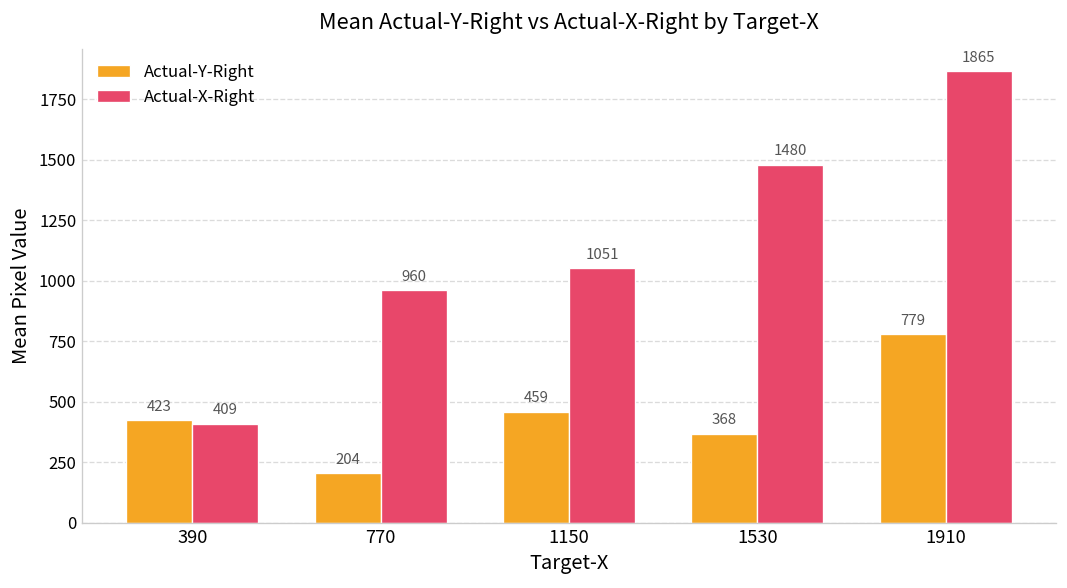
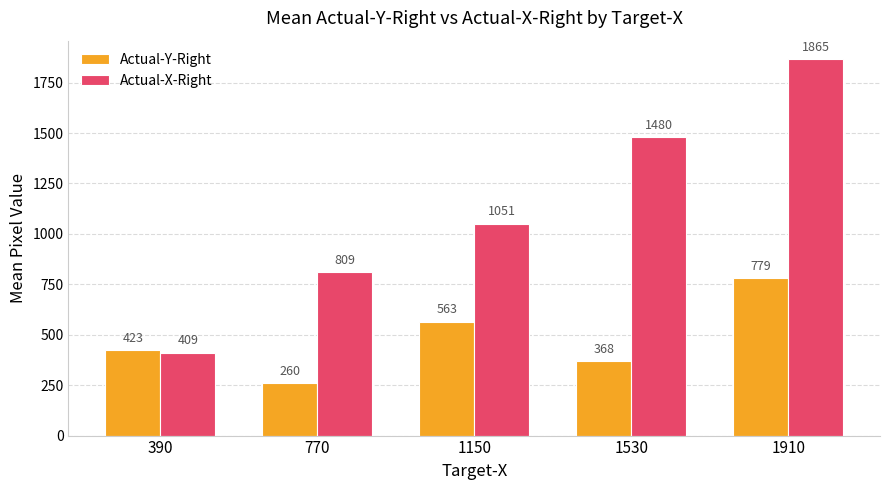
  {
    "Actual-Y-Right": {
      "390": 423,
-     "770": 204,
-     "1150": 459,
+     "770": 260,
+     "1150": 563,
      "1530": 368,
      "1910": 779
    },
    "Actual-X-Right": {
      "390": 409,
-     "770": 960,
+     "770": 809,
      "1150": 1051,
      "1530": 1480,
      "1910": 1865
    }
  }
